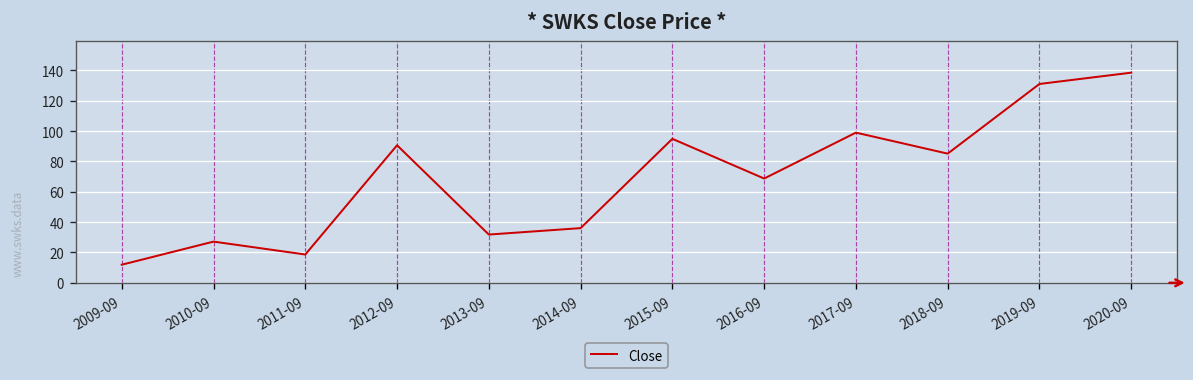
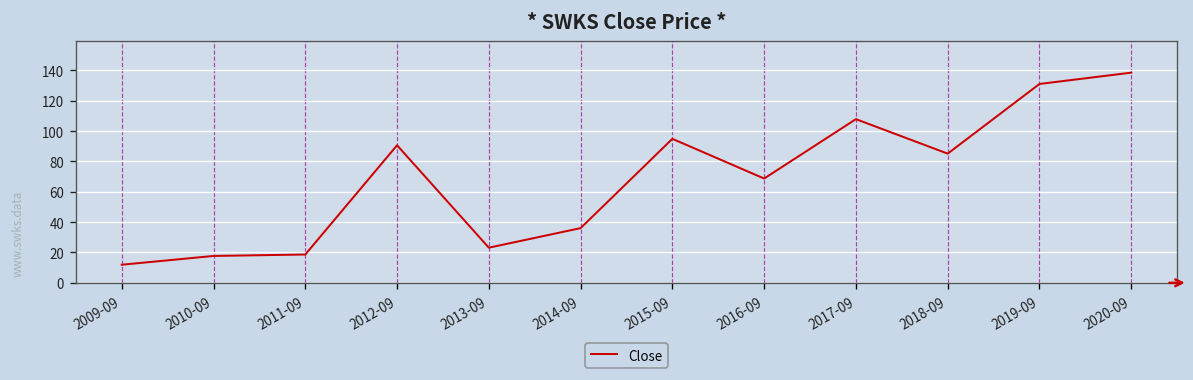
  {
    "2009-09": 12,
-   "2010-09": 27,
+   "2010-09": 18,
    "2011-09": 19,
    "2012-09": 91,
-   "2013-09": 32,
+   "2013-09": 23,
    "2014-09": 36,
    "2015-09": 95,
    "2016-09": 69,
-   "2017-09": 99,
+   "2017-09": 108,
    "2018-09": 85,
    "2019-09": 131,
    "2020-09": 139
  }
